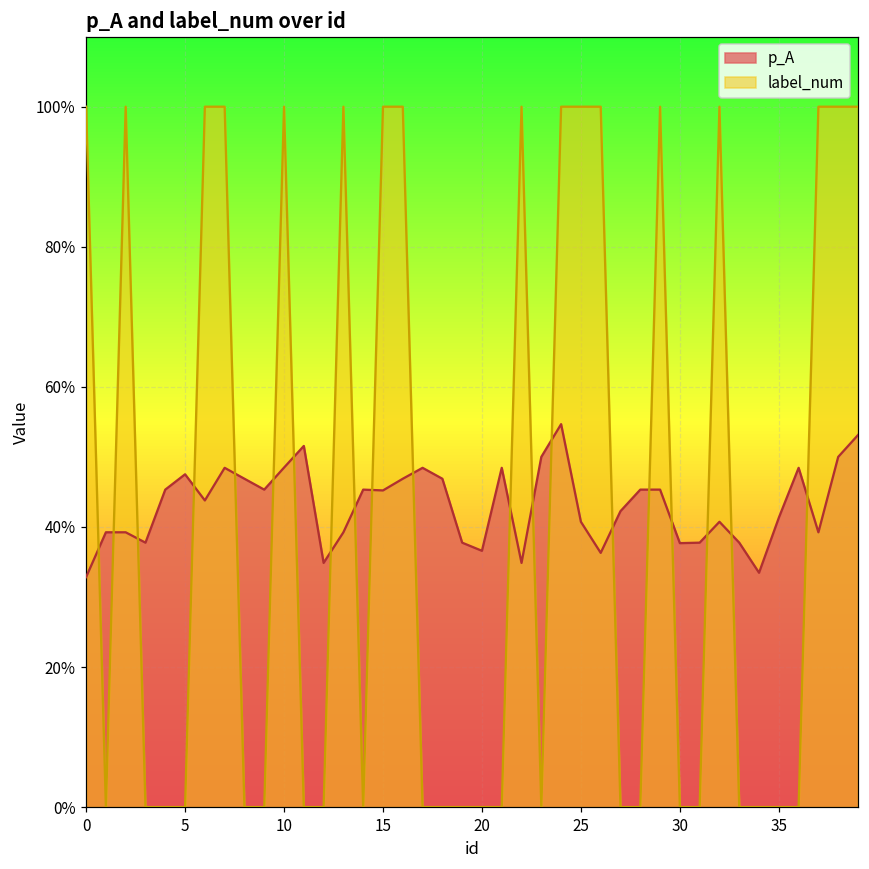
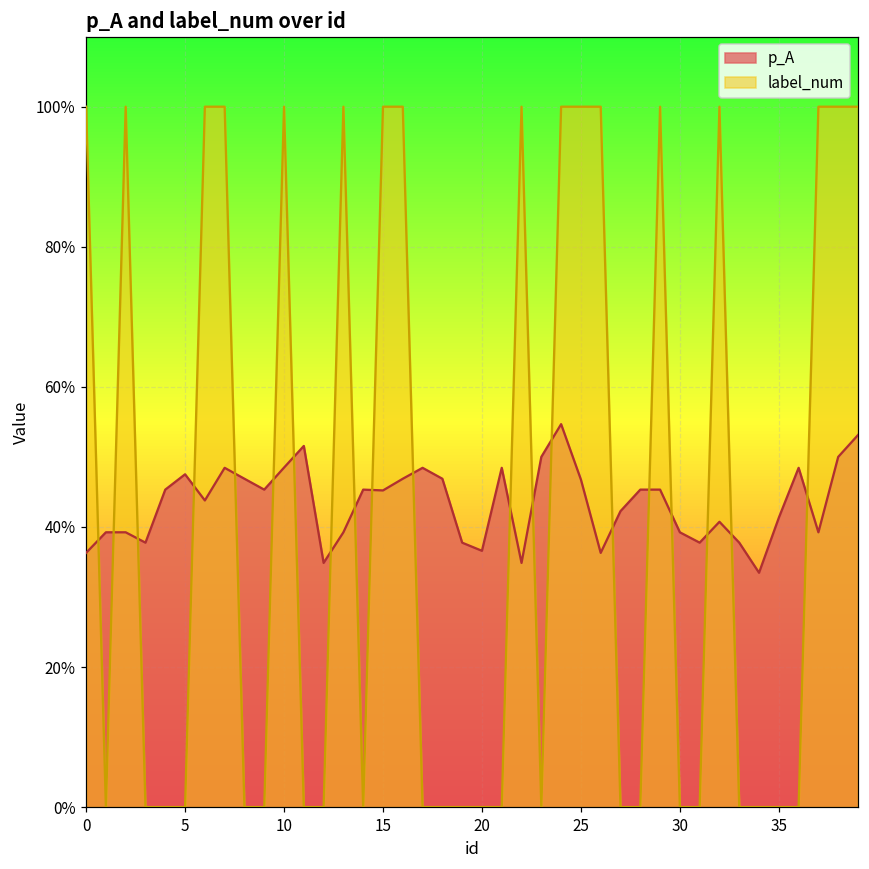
  {
    "p_A": {
-     "0": "33%",
+     "0": "36%",
      "5": "48%",
      "10": "48%",
      "15": "45%",
      "20": "37%",
-     "25": "41%",
-     "30": "38%",
+     "25": "47%",
+     "30": "39%",
      "35": "41%"
    },
    "label_num": {
      "0": "100%",
      "5": "0%",
      "10": "100%",
      "15": "100%",
      "20": "0%",
      "25": "100%",
      "30": "0%",
      "35": "0%"
    }
  }
